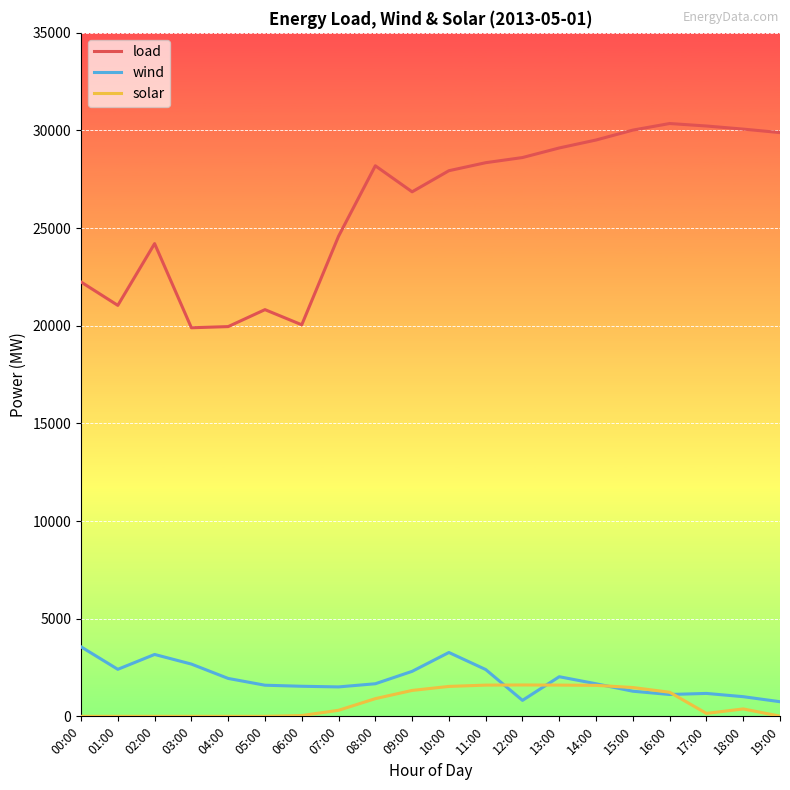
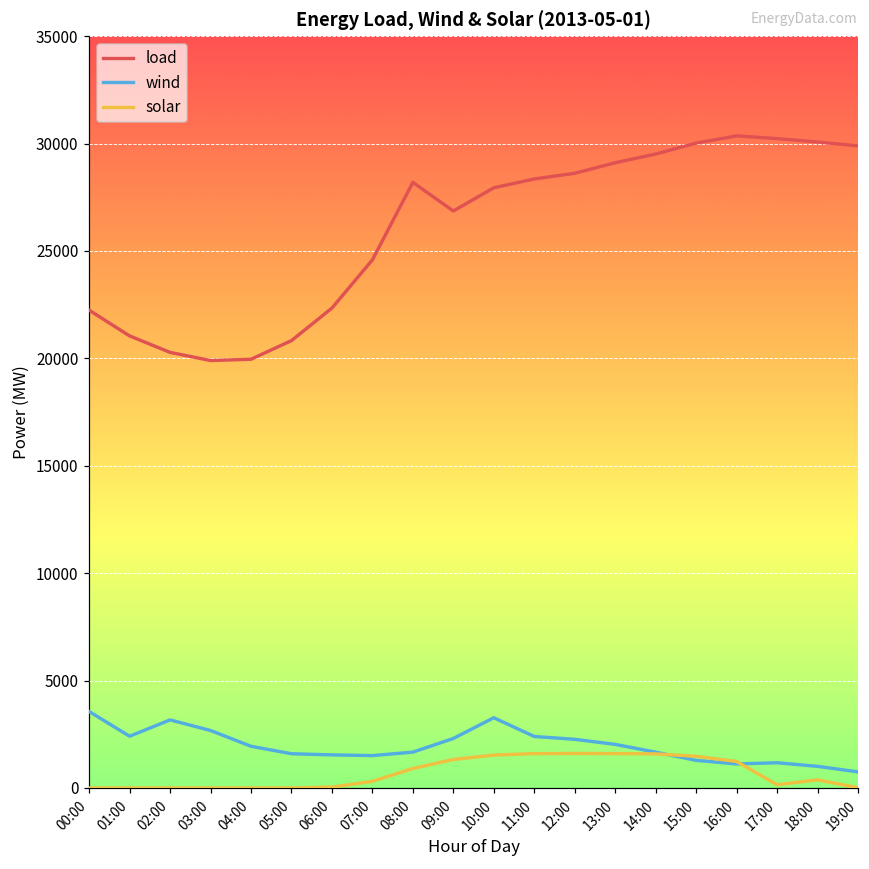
  {
    "load": {
      "00:00": 22200,
      "01:00": 21000,
-     "02:00": 24200,
+     "02:00": 20300,
      "03:00": 19900,
      "04:00": 20000,
      "05:00": 20800,
-     "06:00": 20000,
+     "06:00": 22300,
      "07:00": 24600,
      "08:00": 28200,
      "09:00": 26900,
      "10:00": 27900,
      "11:00": 28400,
      "12:00": 28600,
      "13:00": 29100,
      "14:00": 29500,
      "15:00": 30000,
      "16:00": 30400,
      "17:00": 30200,
      "18:00": 30100,
      "19:00": 29900
    },
    "wind": {
      "00:00": 3600,
      "01:00": 2400,
      "02:00": 3200,
      "03:00": 2700,
      "04:00": 1900,
      "05:00": 1600,
      "06:00": 1500,
      "07:00": 1500,
      "08:00": 1700,
      "09:00": 2300,
      "10:00": 3300,
      "11:00": 2400,
-     "12:00": 800,
+     "12:00": 2300,
      "13:00": 2000,
      "15:00": 1300,
      "17:00": 1200,
      "18:00": 1000,
      "19:00": 700
    },
    "solar": {
      "00:00": 0,
      "01:00": 0,
      "02:00": 0,
      "03:00": 0,
      "04:00": 0,
      "05:00": 0,
      "06:00": 0,
      "07:00": 300,
      "08:00": 900,
      "09:00": 1300,
      "10:00": 1500,
      "11:00": 1600,
      "12:00": 1600,
      "13:00": 1600,
      "15:00": 1500,
      "17:00": 200,
      "18:00": 400,
      "19:00": 0
    }
  }
